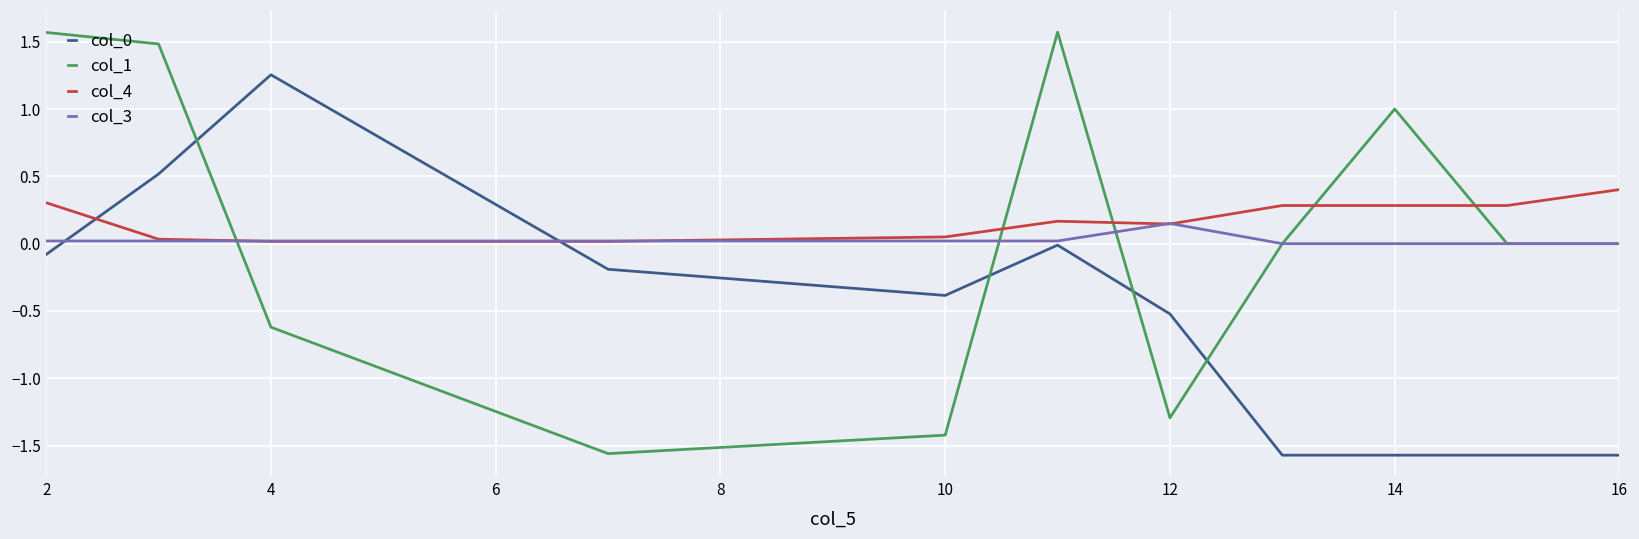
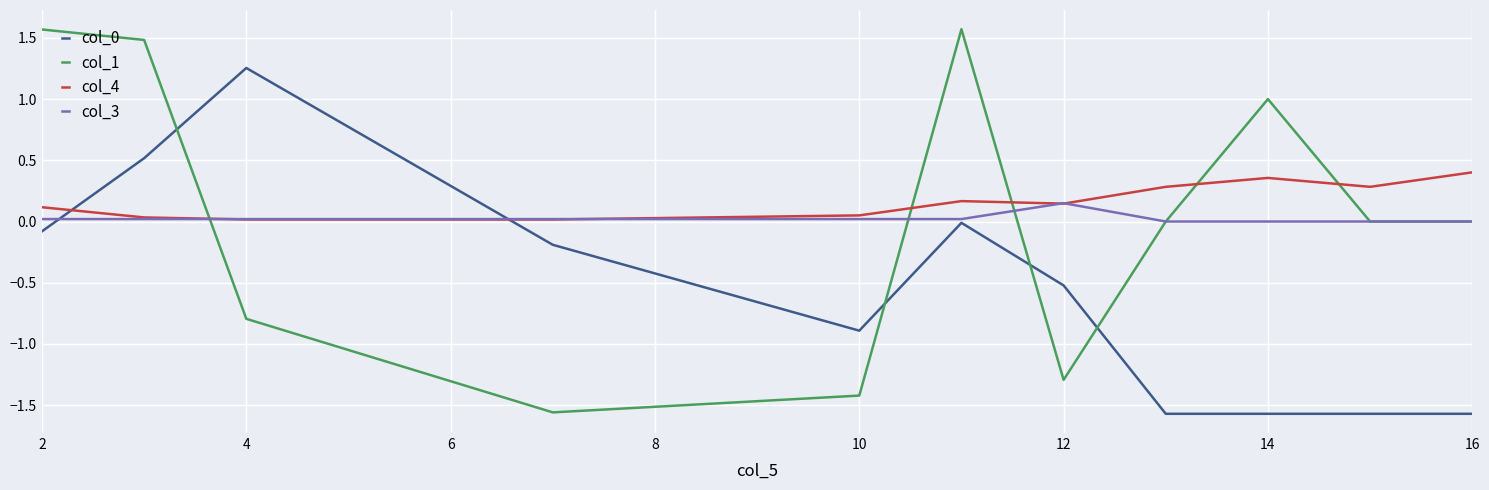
  {
    "col_0": {
      "2": -0.08,
      "4": 1.25,
-     "10": -0.38,
+     "10": -0.89,
      "12": -0.52,
      "14": -1.57,
      "16": -1.57
    },
    "col_1": {
      "2": 1.57,
-     "4": -0.62,
+     "4": -0.80,
      "10": -1.42,
      "12": -1.29,
      "14": 1.00
    },
    "col_4": {
-     "2": 0.30,
+     "2": 0.12,
      "10": 0.05,
-     "14": 0.28,
+     "14": 0.36,
      "16": 0.40
    },
    "col_3": {
      "2": 0.02,
      "10": 0.02,
      "14": 0.00
    }
  }
